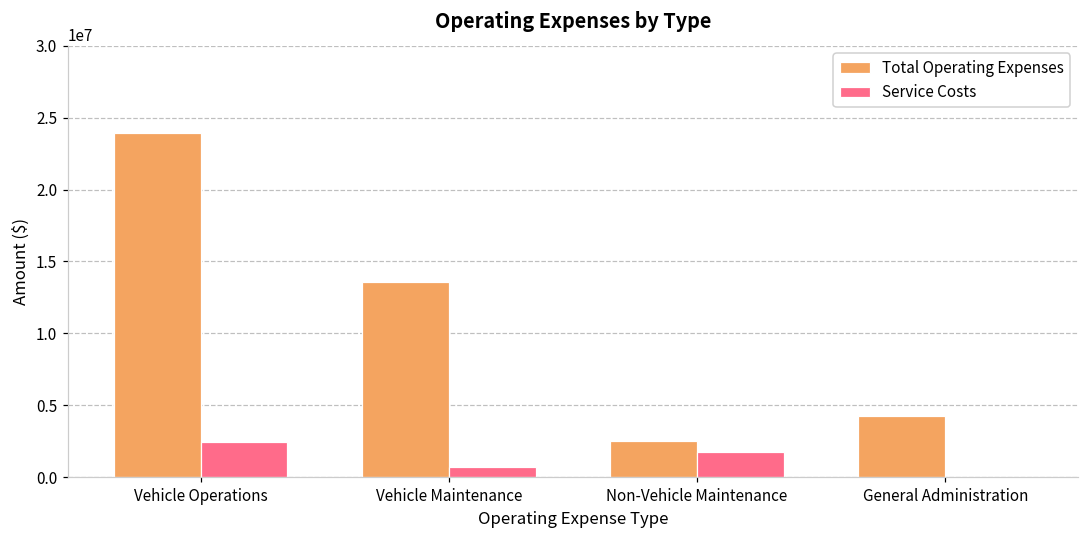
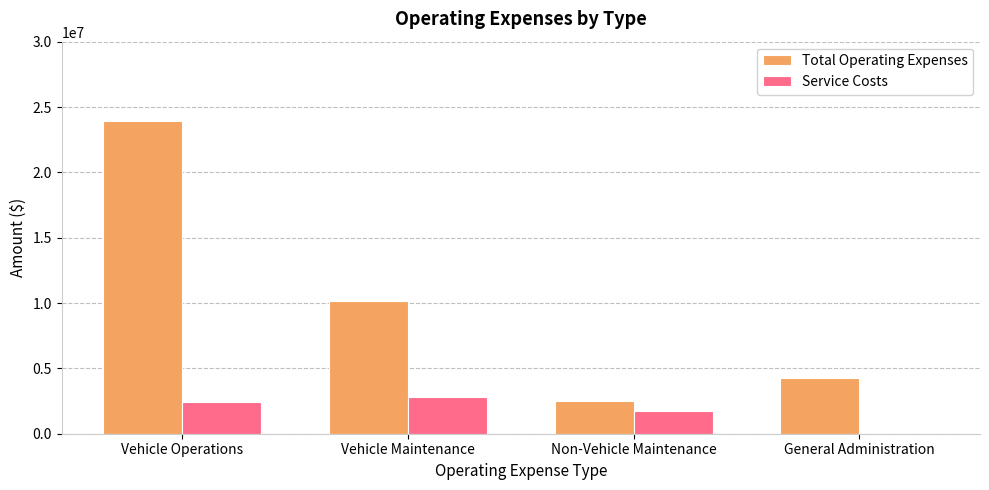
  {
    "Total Operating Expenses": {
      "Vehicle Operations": 23900000,
-     "Vehicle Maintenance": 13600000,
+     "Vehicle Maintenance": 10100000,
      "Non-Vehicle Maintenance": 2500000,
      "General Administration": 4200000
    },
    "Service Costs": {
      "Vehicle Operations": 2400000,
-     "Vehicle Maintenance": 700000,
+     "Vehicle Maintenance": 2800000,
      "Non-Vehicle Maintenance": 1700000,
      "General Administration": 0
    }
  }
